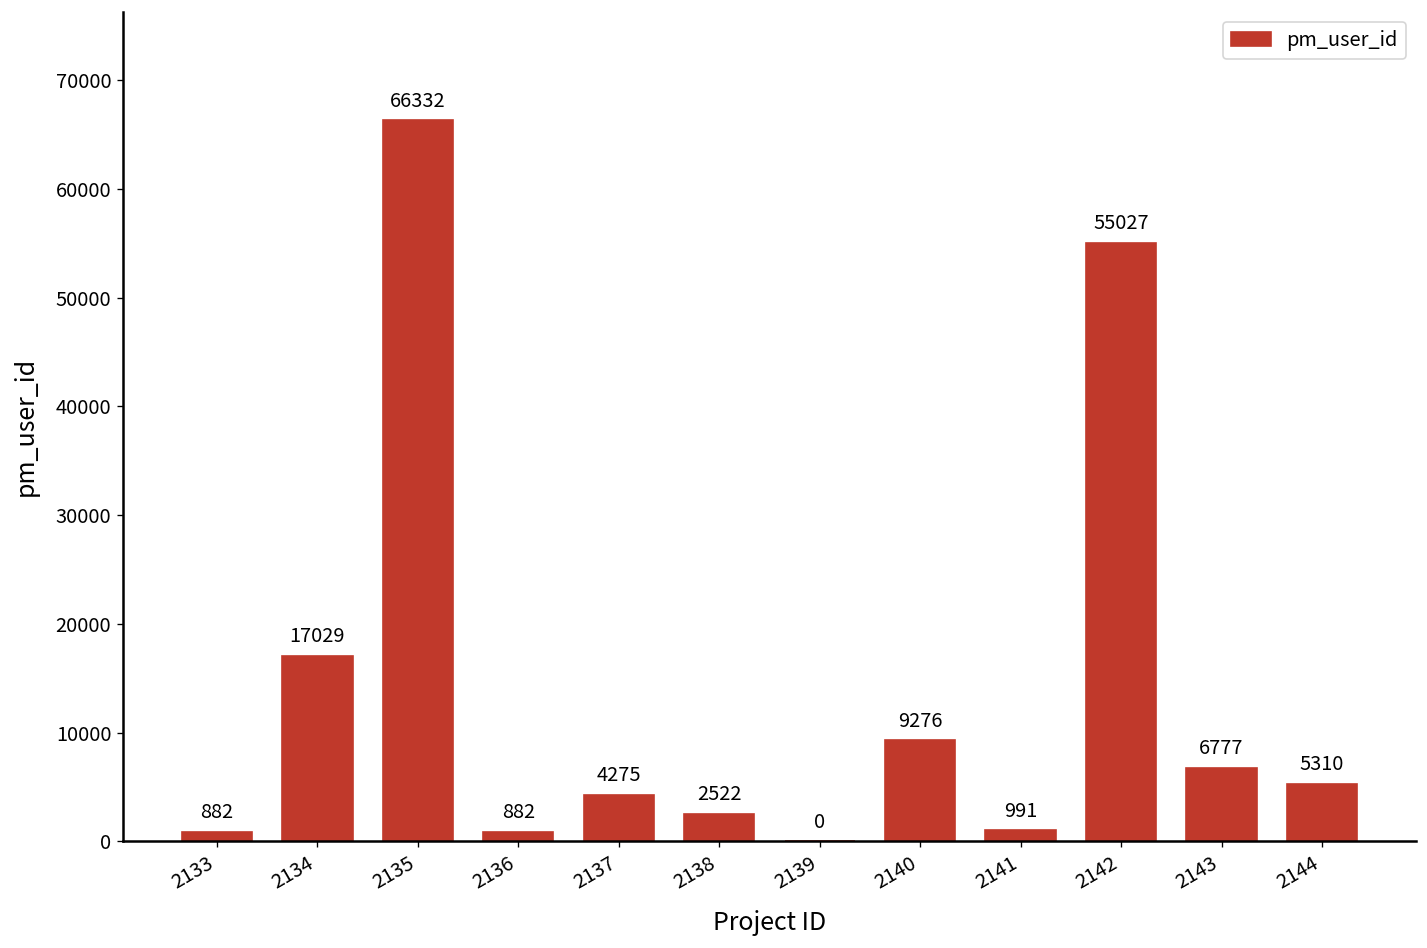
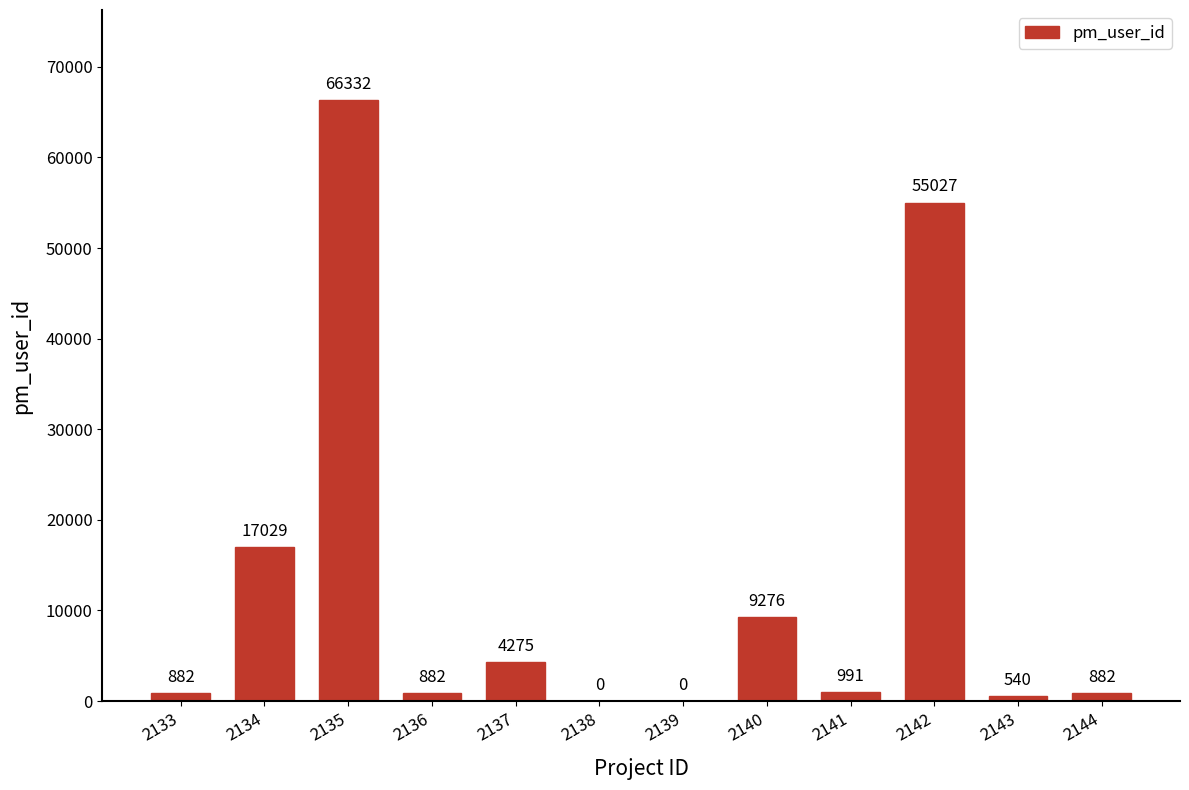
  {
    "2133": 882,
    "2134": 17029,
    "2135": 66332,
    "2136": 882,
    "2137": 4275,
-   "2138": 2522,
+   "2138": 0,
    "2139": 0,
    "2140": 9276,
    "2141": 991,
    "2142": 55027,
-   "2143": 6777,
-   "2144": 5310
+   "2143": 540,
+   "2144": 882
  }
